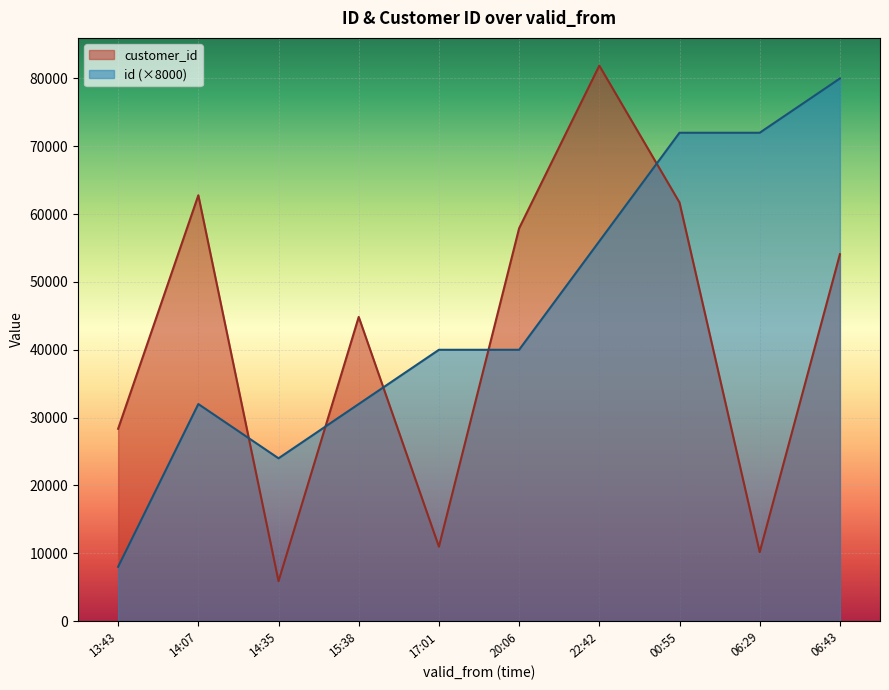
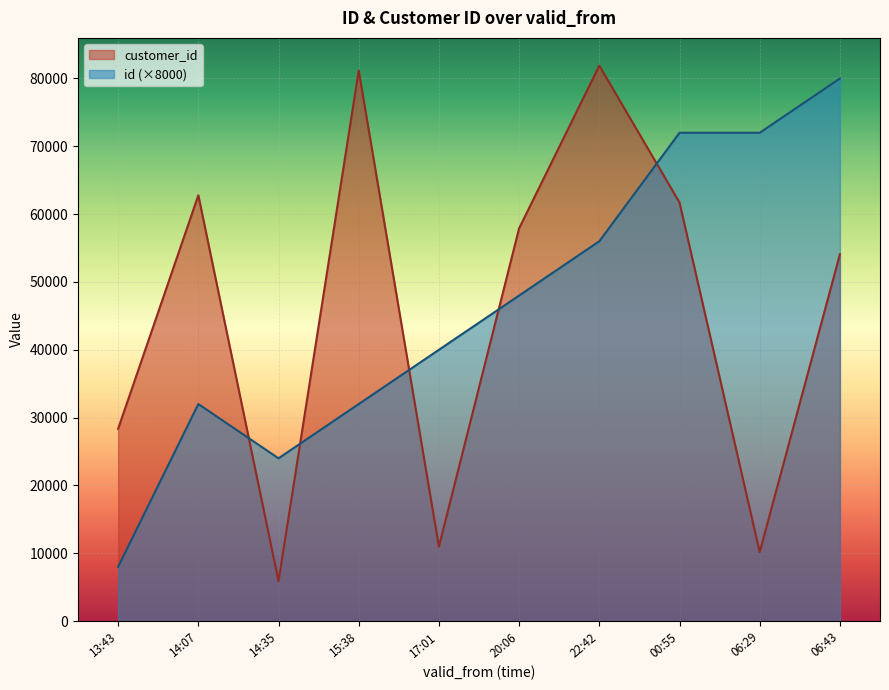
  {
    "customer_id": {
      "13:43": 28000,
      "14:07": 63000,
      "14:35": 6000,
-     "15:38": 45000,
+     "15:38": 81000,
      "17:01": 11000,
      "20:06": 58000,
      "22:42": 82000,
      "00:55": 62000,
      "06:29": 10000,
      "06:43": 54000
    },
    "id (×8000)": {
      "13:43": 8000,
      "14:07": 32000,
      "14:35": 24000,
      "15:38": 32000,
      "17:01": 40000,
-     "20:06": 40000,
+     "20:06": 48000,
      "22:42": 56000,
      "00:55": 72000,
      "06:29": 72000,
      "06:43": 80000
    }
  }
